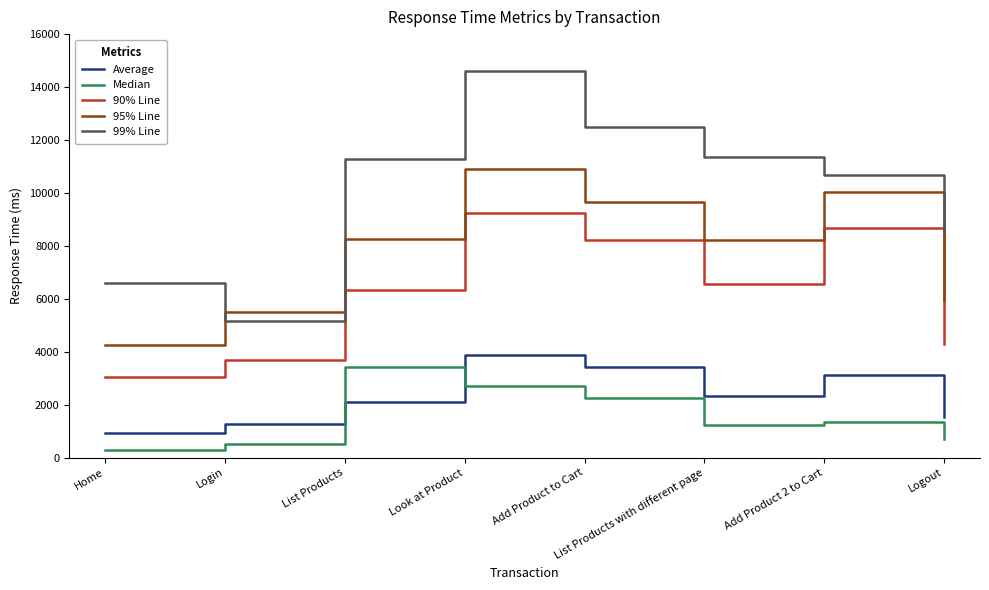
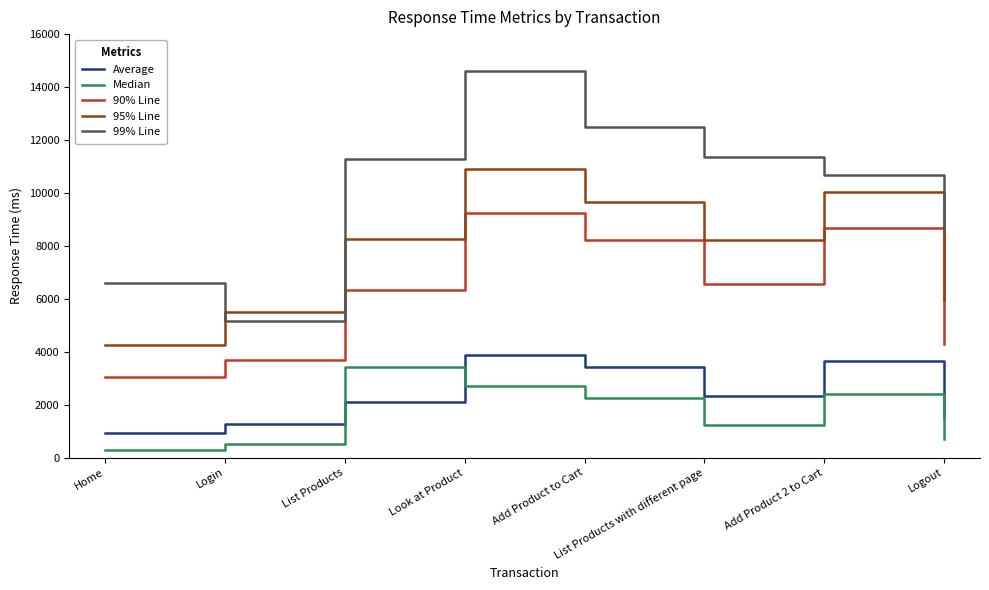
  {
    "Average": {
      "Home": 900,
      "Login": 1300,
      "List Products": 2100,
      "Look at Product": 3900,
      "Add Product to Cart": 3400,
      "List Products with different page": 2300,
-     "Add Product 2 to Cart": 3100,
+     "Add Product 2 to Cart": 3600,
      "Logout": 1500
    },
    "Median": {
      "Home": 300,
      "Login": 500,
      "List Products": 3400,
      "Look at Product": 2700,
      "Add Product to Cart": 2200,
      "List Products with different page": 1200,
-     "Add Product 2 to Cart": 1300,
+     "Add Product 2 to Cart": 2400,
      "Logout": 700
    },
    "99% Line": {
      "Home": 6600,
      "Login": 5200,
      "List Products": 11300,
      "Look at Product": 14600,
      "Add Product to Cart": 12500,
      "List Products with different page": 11400,
      "Add Product 2 to Cart": 10700,
      "Logout": 8600
    }
  }
